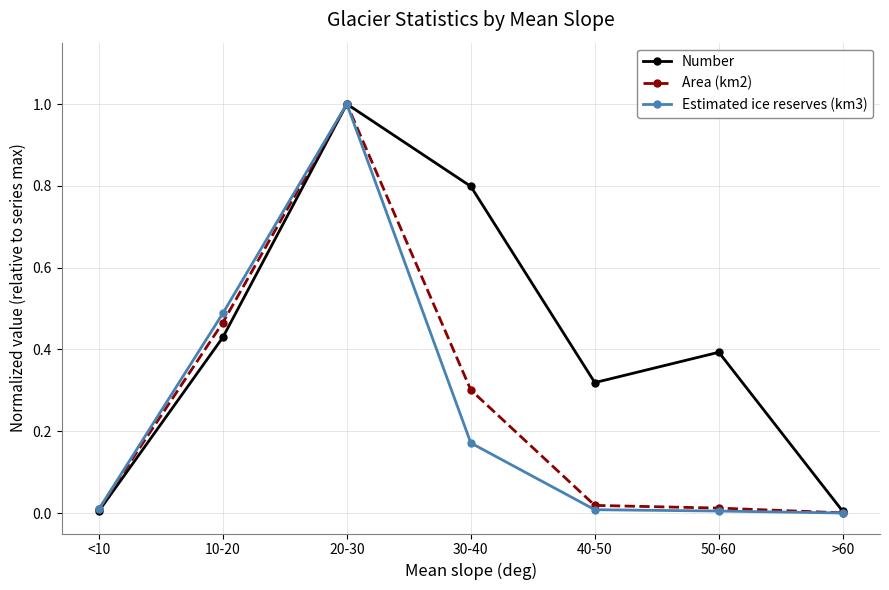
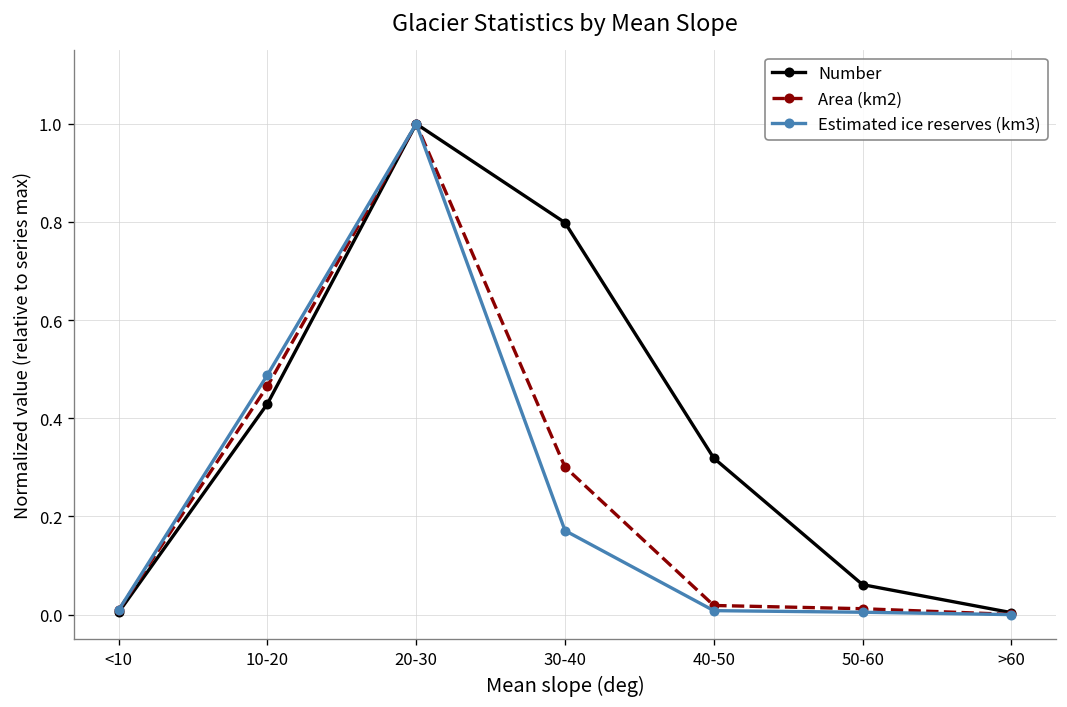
  {
    "Number": {
      "10-20": 0.43,
      "30-40": 0.80,
      "40-50": 0.32,
-     "50-60": 0.39
+     "50-60": 0.06
    },
    "Area (km2)": {
      "10-20": 0.47,
      "30-40": 0.30,
      "40-50": 0.02,
      "50-60": 0.01
    },
    "Estimated ice reserves (km3)": {
      "10-20": 0.49,
      "30-40": 0.17,
      "40-50": 0.01,
      "50-60": 0.00
    }
  }
